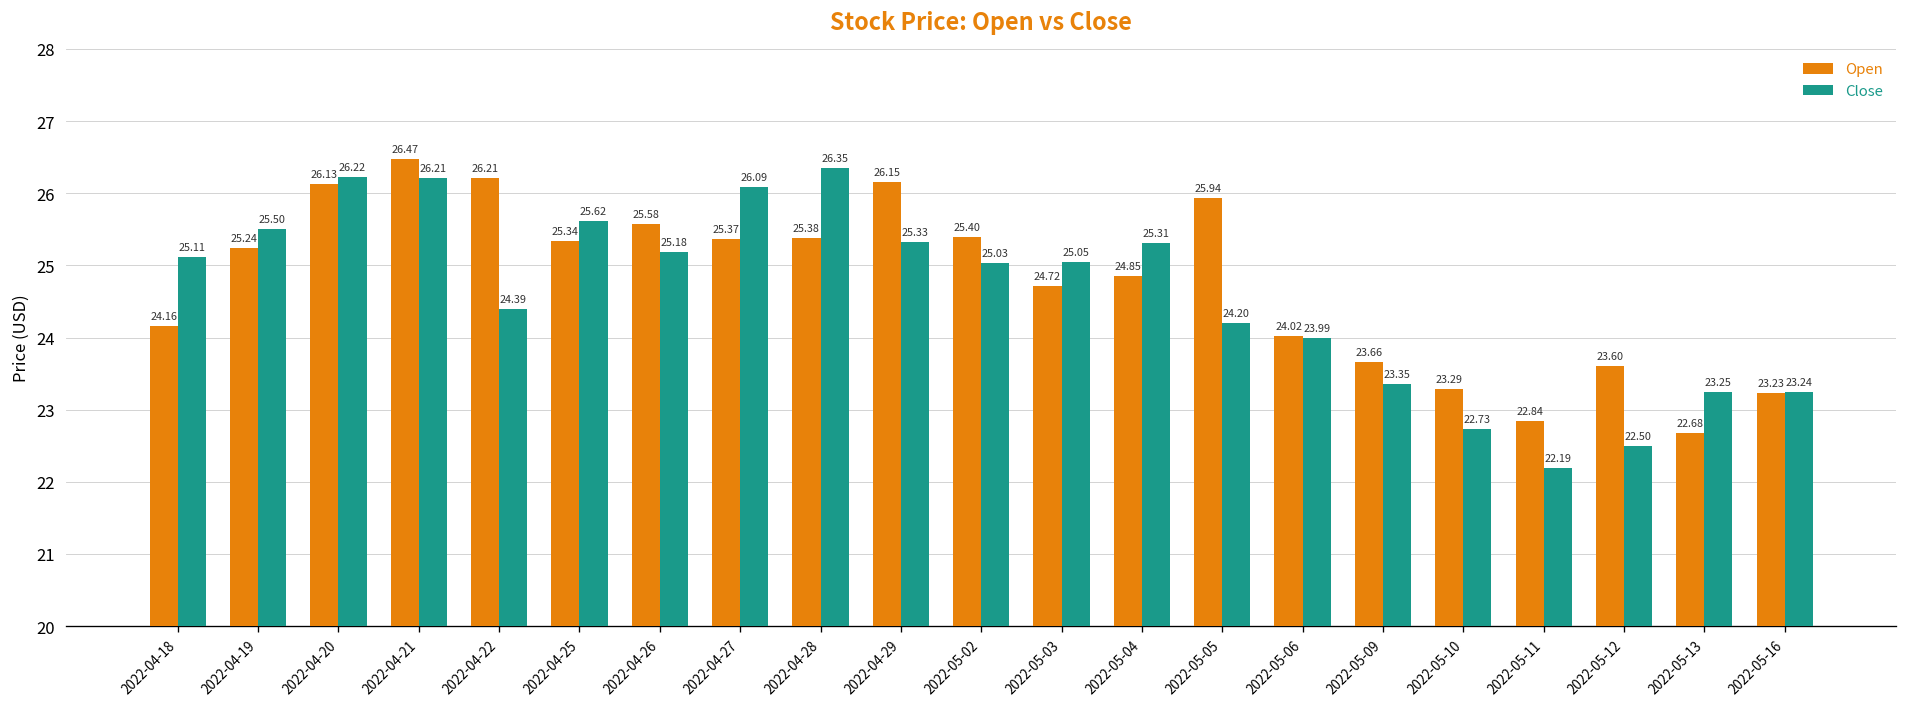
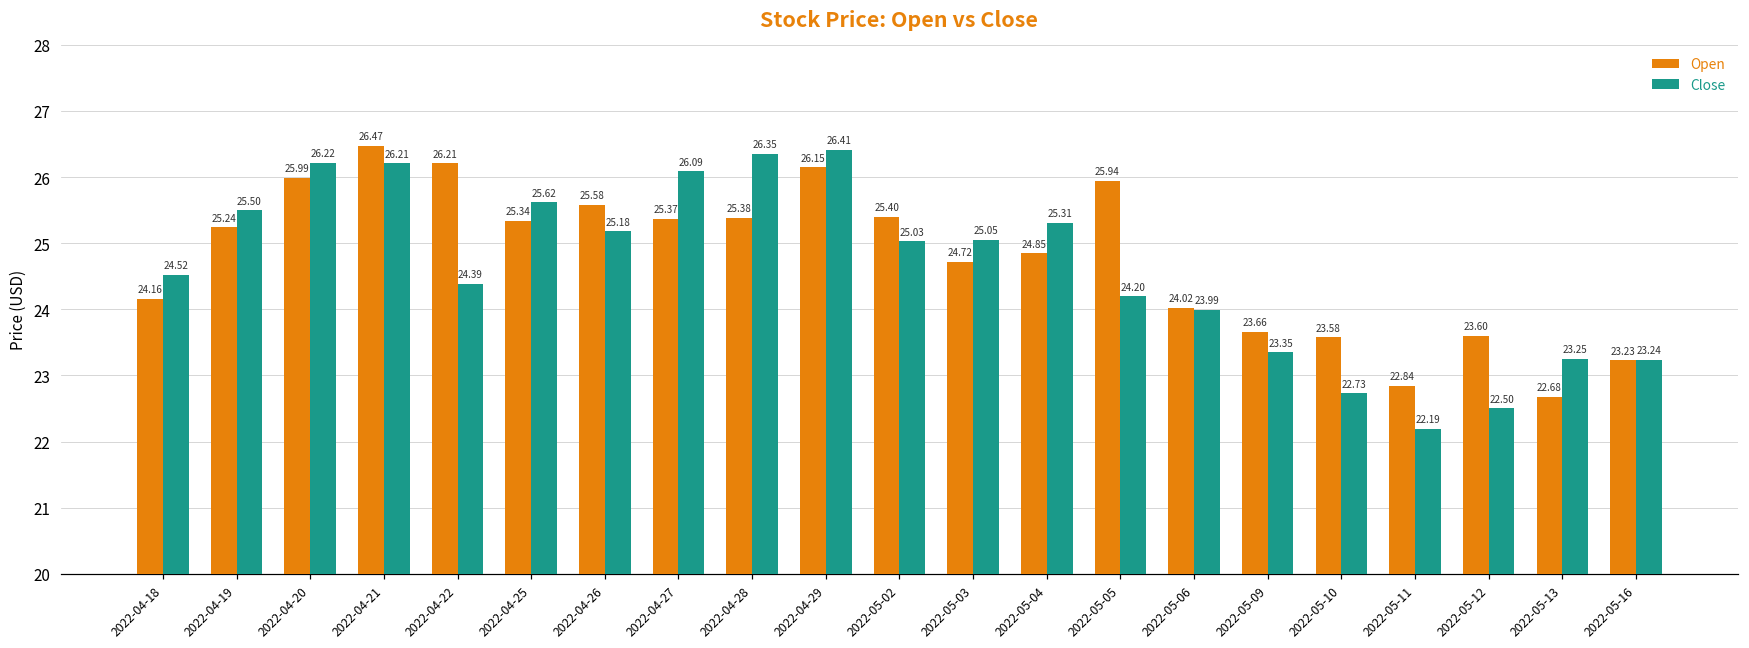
  {
    "Open": {
      "2022-04-18": 24.16,
      "2022-04-19": 25.24,
-     "2022-04-20": 26.13,
+     "2022-04-20": 25.99,
      "2022-04-21": 26.47,
      "2022-04-22": 26.21,
      "2022-04-25": 25.34,
      "2022-04-26": 25.58,
      "2022-04-27": 25.37,
      "2022-04-28": 25.38,
      "2022-04-29": 26.15,
      "2022-05-02": 25.40,
      "2022-05-03": 24.72,
      "2022-05-04": 24.85,
      "2022-05-05": 25.94,
      "2022-05-06": 24.02,
      "2022-05-09": 23.66,
-     "2022-05-10": 23.29,
+     "2022-05-10": 23.58,
      "2022-05-11": 22.84,
      "2022-05-12": 23.60,
      "2022-05-13": 22.68,
      "2022-05-16": 23.23
    },
    "Close": {
-     "2022-04-18": 25.11,
+     "2022-04-18": 24.52,
      "2022-04-19": 25.50,
      "2022-04-20": 26.22,
      "2022-04-21": 26.21,
      "2022-04-22": 24.39,
      "2022-04-25": 25.62,
      "2022-04-26": 25.18,
      "2022-04-27": 26.09,
      "2022-04-28": 26.35,
-     "2022-04-29": 25.33,
+     "2022-04-29": 26.41,
      "2022-05-02": 25.03,
      "2022-05-03": 25.05,
      "2022-05-04": 25.31,
      "2022-05-05": 24.20,
      "2022-05-06": 23.99,
      "2022-05-09": 23.35,
      "2022-05-10": 22.73,
      "2022-05-11": 22.19,
      "2022-05-12": 22.50,
      "2022-05-13": 23.25,
      "2022-05-16": 23.24
    }
  }
